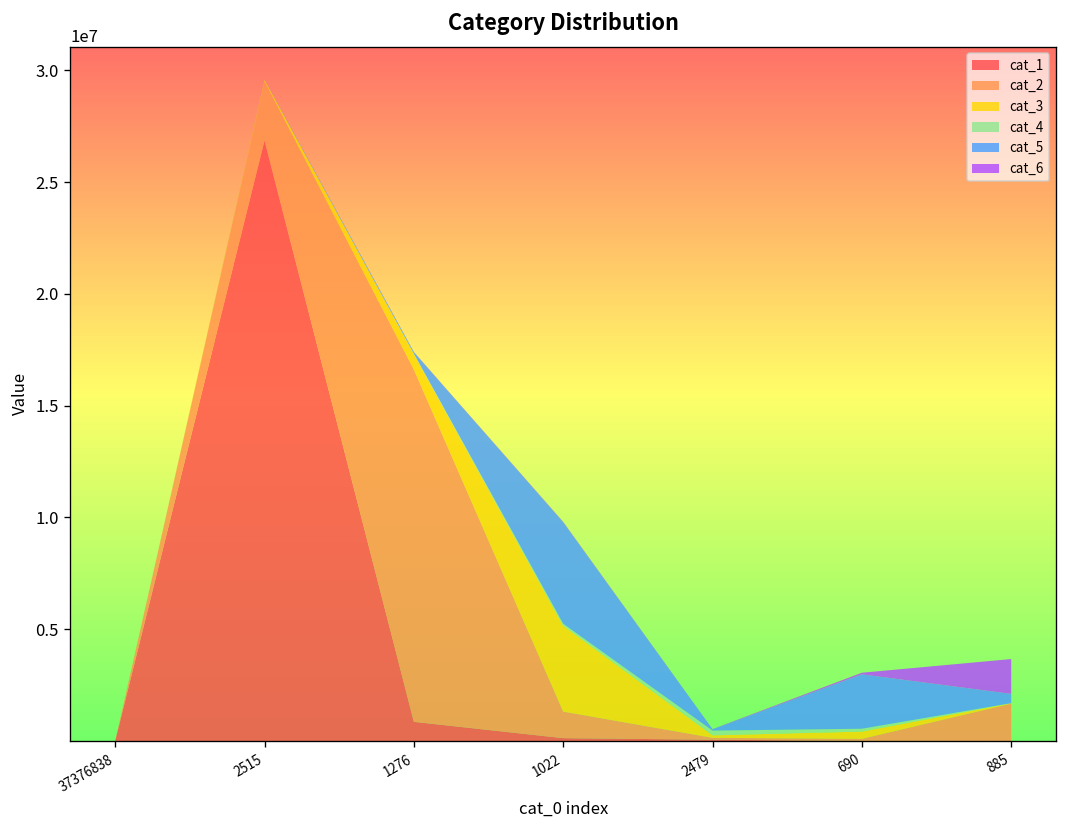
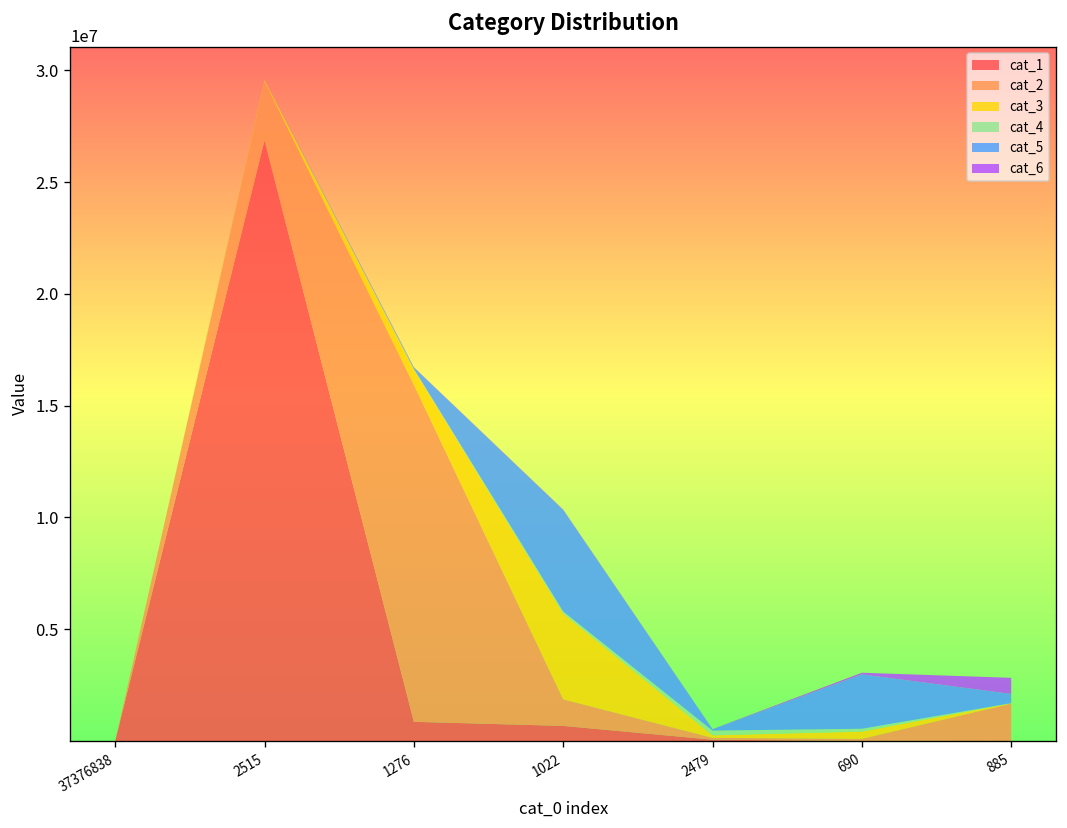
  {
    "cat_1": {
      "2515": 26900000,
      "1276": 900000,
-     "1022": 100000
+     "1022": 700000
    },
    "cat_2": {
-     "1276": 15800000,
+     "1276": 15100000,
      "1022": 1200000
    },
    "cat_5": {
      "885": 400000
    },
    "cat_6": {
-     "885": 1600000
+     "885": 700000
    }
  }
